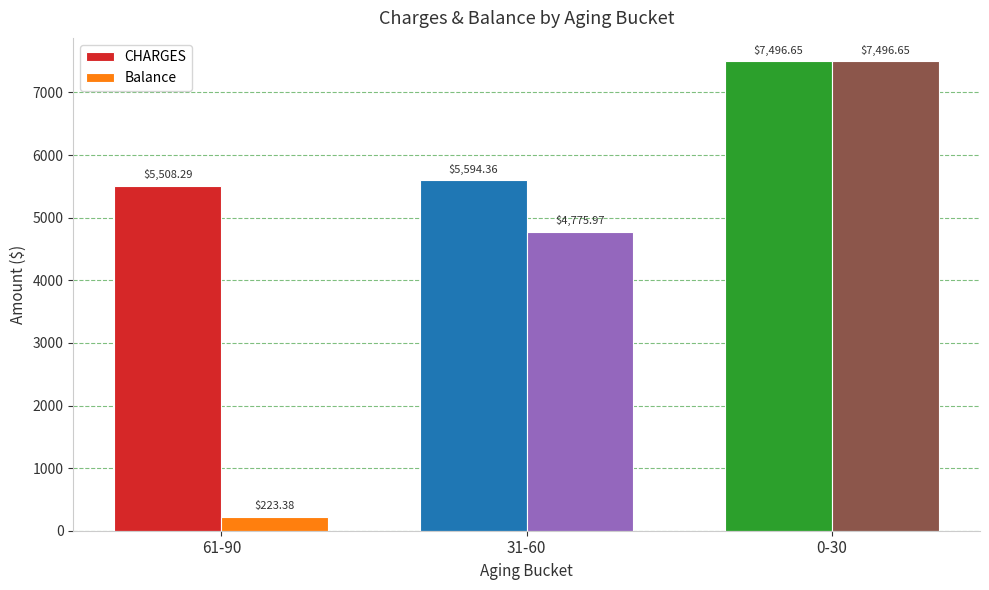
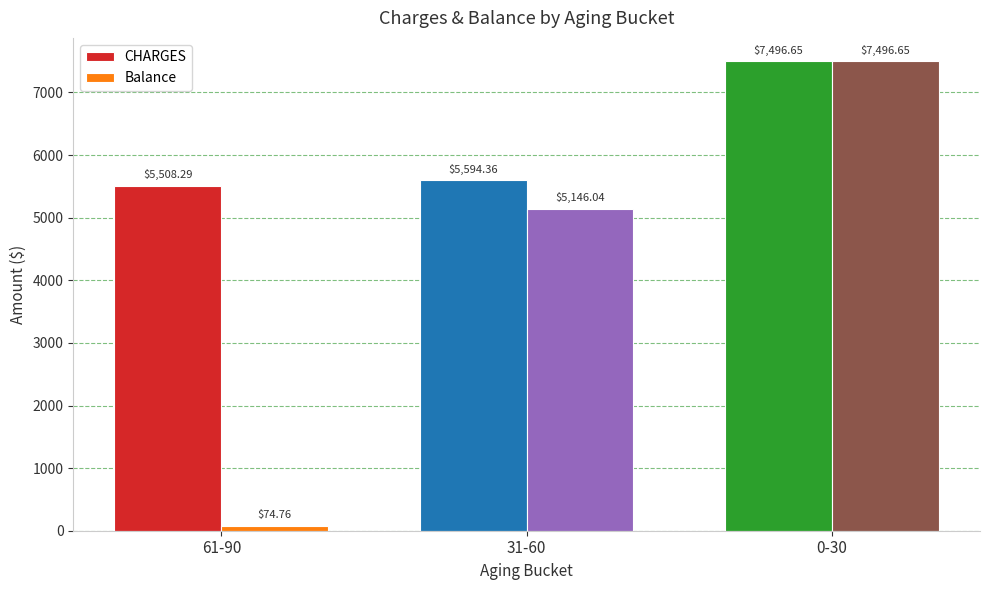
  {
    "CHARGES": {
      "61-90": "$5,508.29",
      "31-60": "$5,594.36",
      "0-30": "$7,496.65"
    },
    "Balance": {
-     "61-90": "$223.38",
-     "31-60": "$4,775.97",
+     "61-90": "$74.76",
+     "31-60": "$5,146.04",
      "0-30": "$7,496.65"
    }
  }
